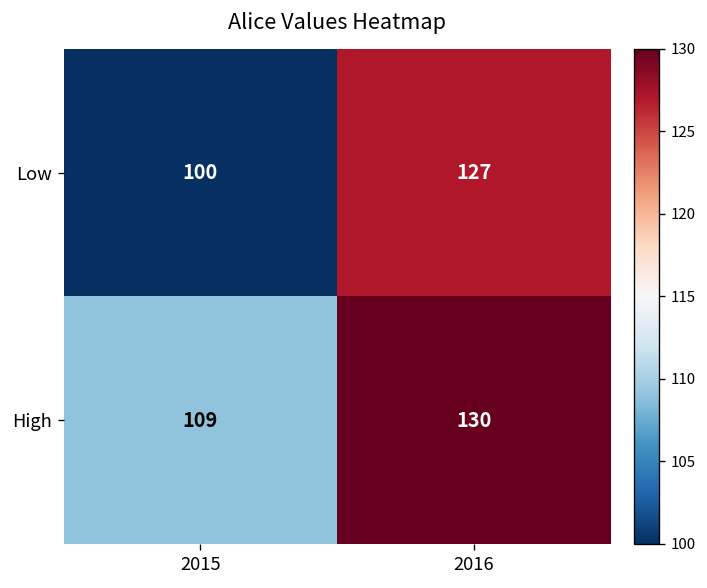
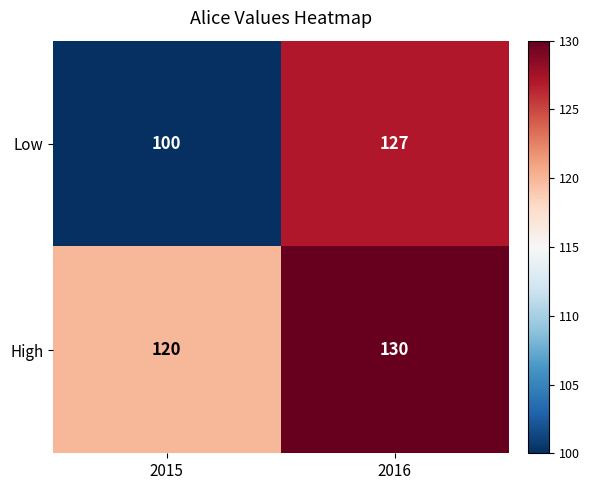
  {
    "Low": {
      "2015": 100,
      "2016": 127
    },
    "High": {
-     "2015": 109,
+     "2015": 120,
      "2016": 130
    }
  }
